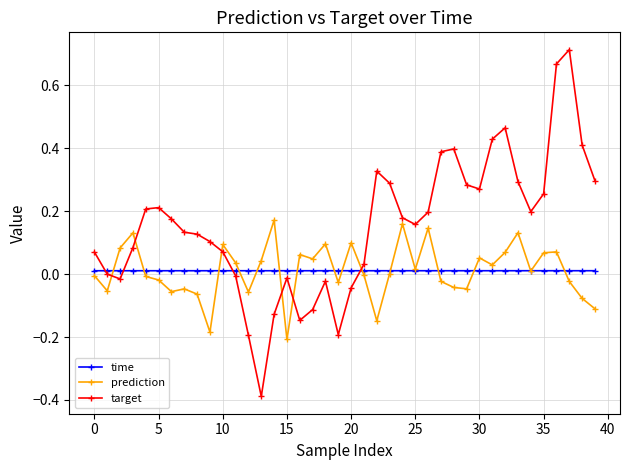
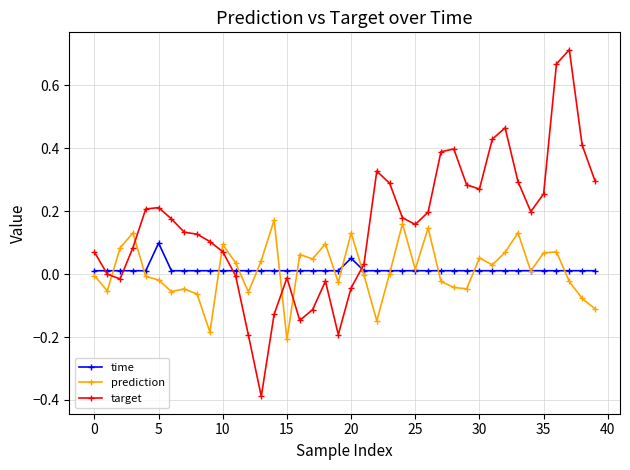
  {
    "time": {
      "0": 0.01,
-     "5": 0.01,
+     "5": 0.10,
      "10": 0.01,
      "15": 0.01,
-     "20": 0.01,
+     "20": 0.05,
      "30": 0.01,
      "35": 0.01
    },
    "prediction": {
      "0": 0.00,
      "5": -0.02,
      "10": 0.09,
      "15": -0.21,
-     "20": 0.10,
+     "20": 0.13,
      "30": 0.05,
      "35": 0.07
    },
    "target": {
      "0": 0.07,
      "5": 0.21,
      "10": 0.07,
      "15": -0.01,
      "20": -0.04,
      "25": 0.16,
      "30": 0.27,
      "35": 0.26
    }
  }
